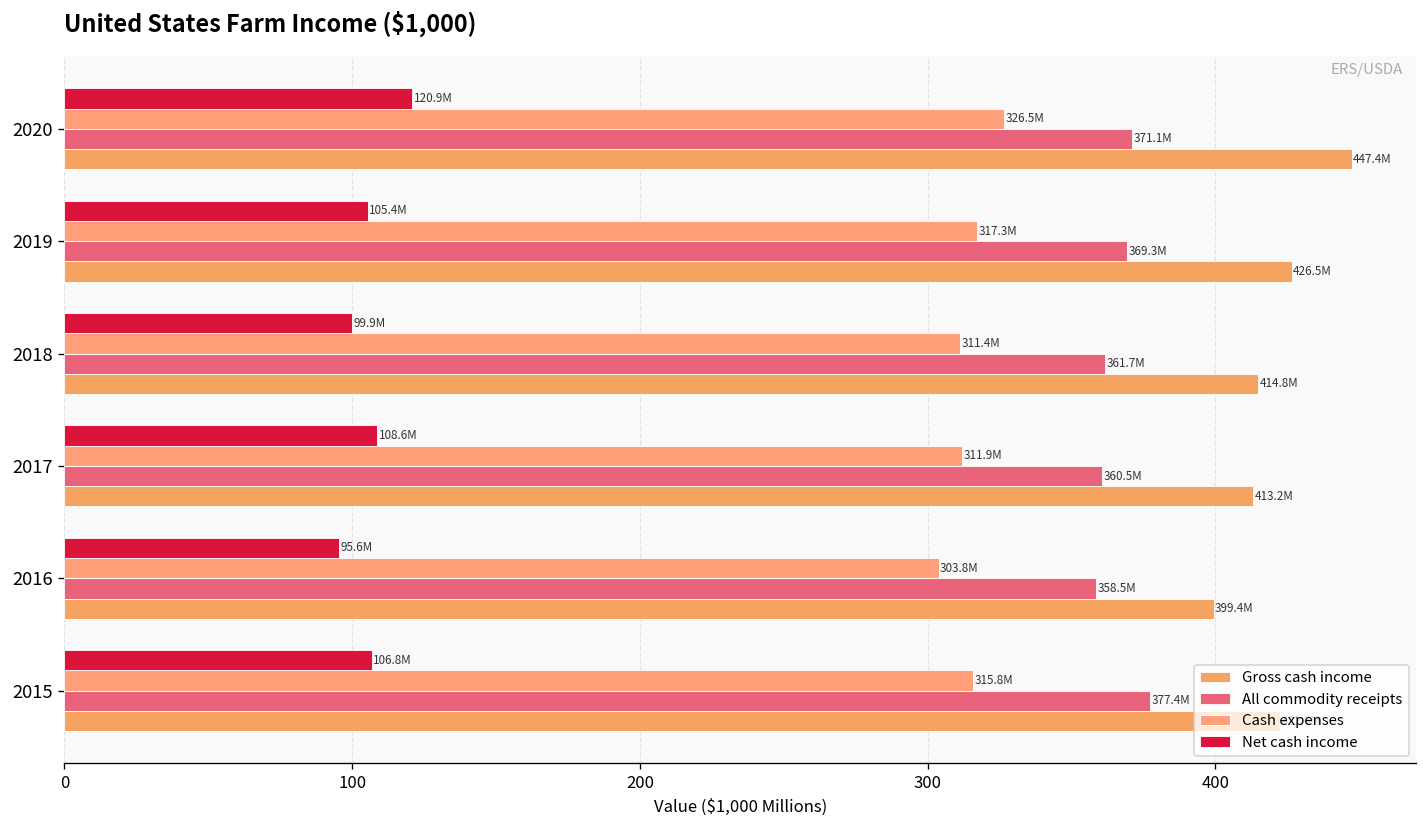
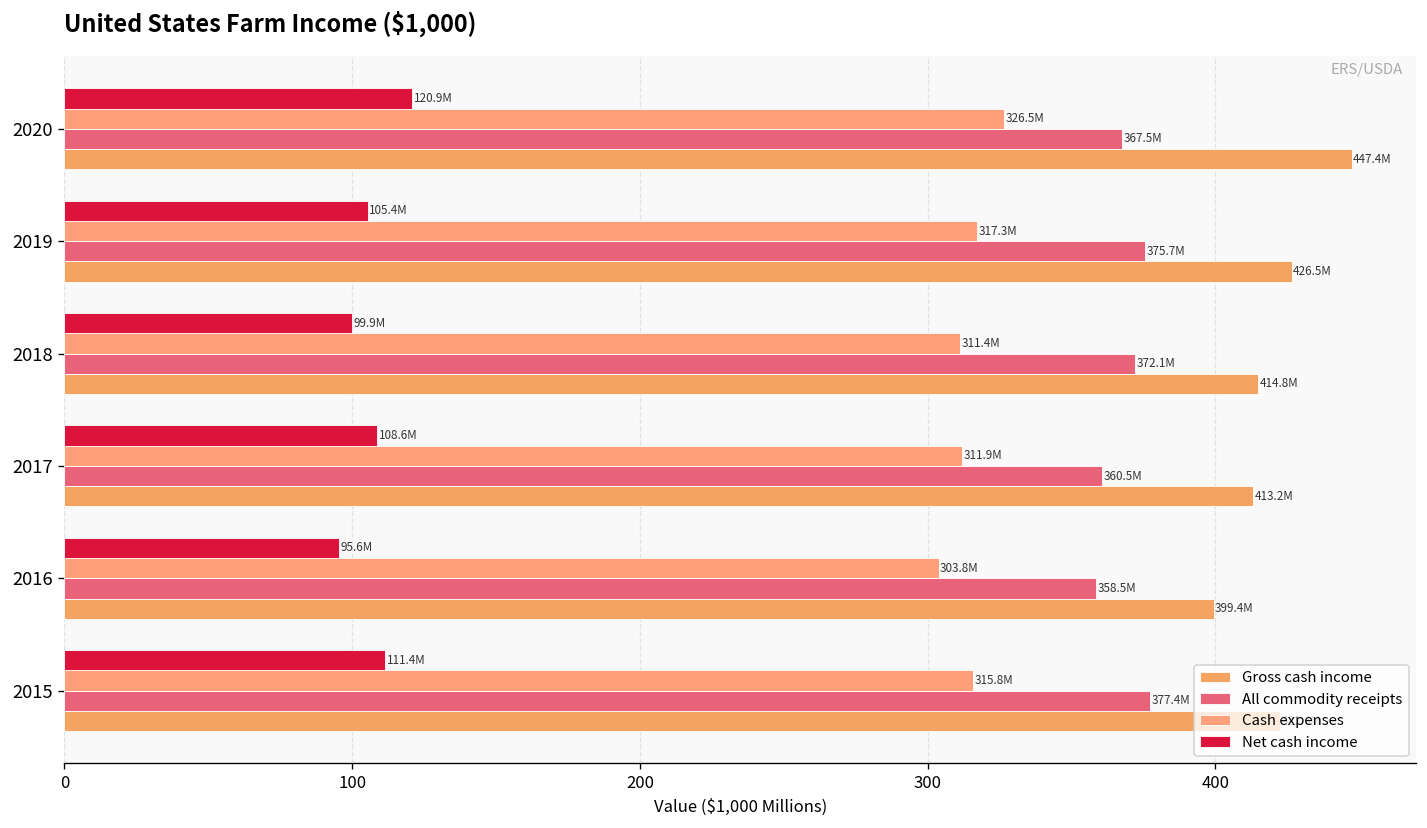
  {
    "All commodity receipts": {
-     "2020": "371.1M",
-     "2019": "369.3M",
-     "2018": "361.7M",
+     "2020": "367.5M",
+     "2019": "375.7M",
+     "2018": "372.1M",
      "2017": "360.5M",
      "2016": "358.5M",
      "2015": "377.4M"
    },
    "Net cash income": {
      "2020": "120.9M",
      "2019": "105.4M",
      "2018": "99.9M",
      "2017": "108.6M",
      "2016": "95.6M",
-     "2015": "106.8M"
+     "2015": "111.4M"
    }
  }
